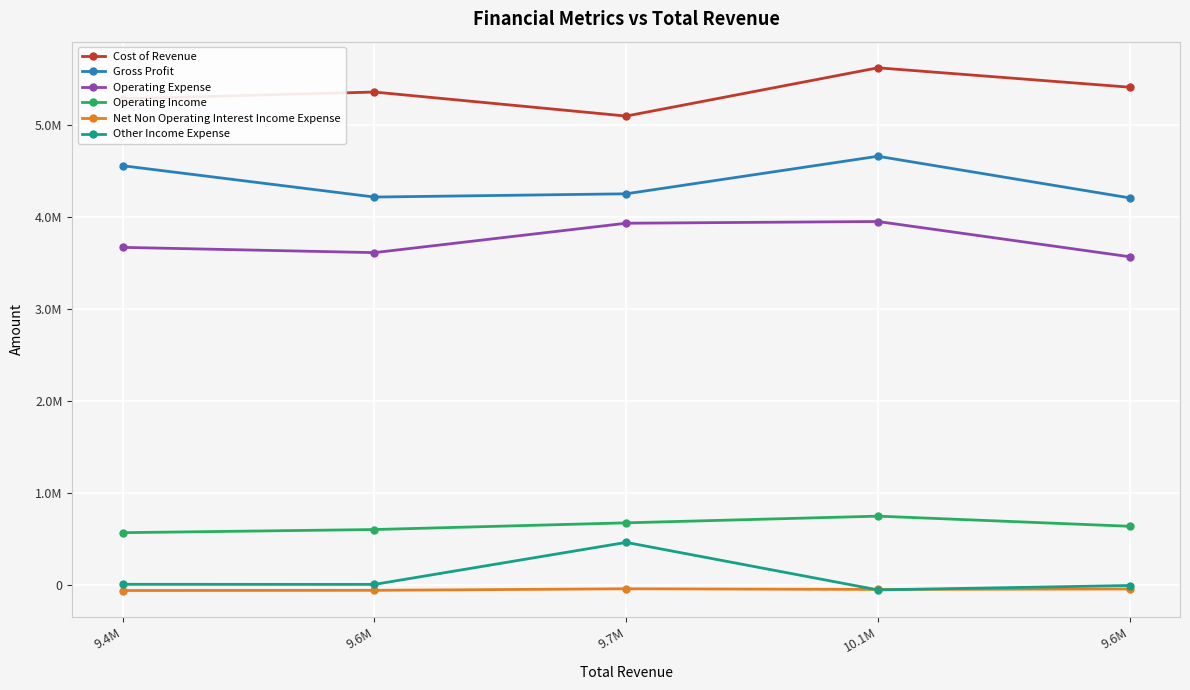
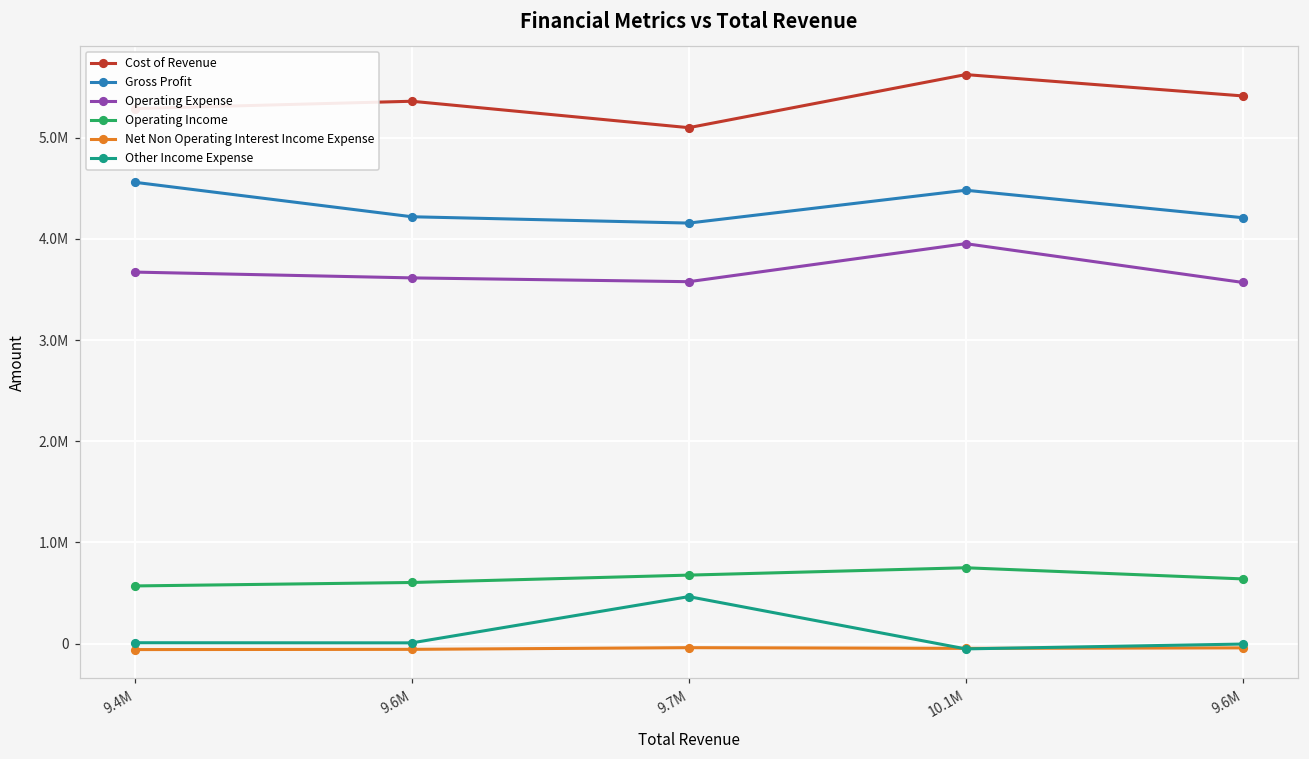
  {
    "Cost of Revenue": {
      "9.7M": 5100000,
      "10.1M": 5600000
    },
    "Gross Profit": {
      "9.4M": 4600000,
-     "9.7M": 4300000,
-     "10.1M": 4700000
+     "9.7M": 4200000,
+     "10.1M": 4500000
    },
    "Operating Expense": {
      "9.4M": 3700000,
-     "9.7M": 3900000,
+     "9.7M": 3600000,
      "10.1M": 4000000
    },
    "Net Non Operating Interest Income Expense": {
      "9.4M": -100000,
      "9.7M": 0
    }
  }
